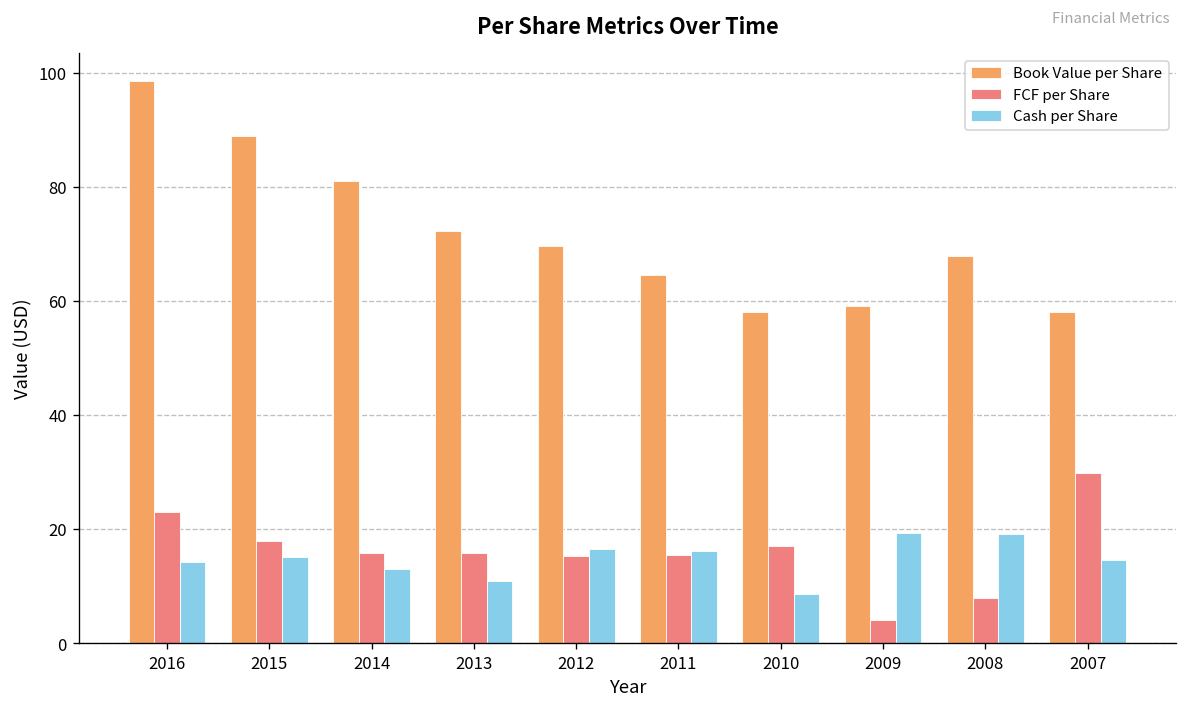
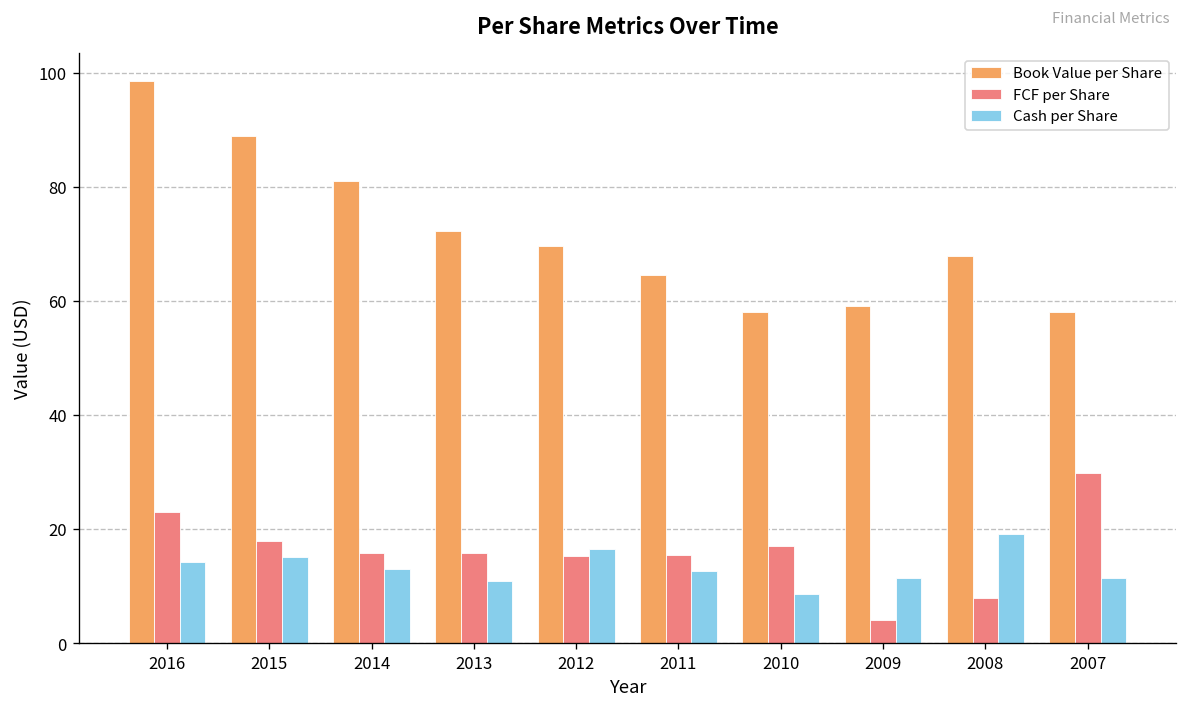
  {
    "Cash per Share": {
      "2016": 14,
      "2015": 15,
      "2014": 13,
      "2013": 11,
      "2012": 17,
-     "2011": 16,
+     "2011": 13,
      "2010": 9,
-     "2009": 19,
+     "2009": 11,
      "2008": 19,
-     "2007": 15
+     "2007": 12
    }
  }
